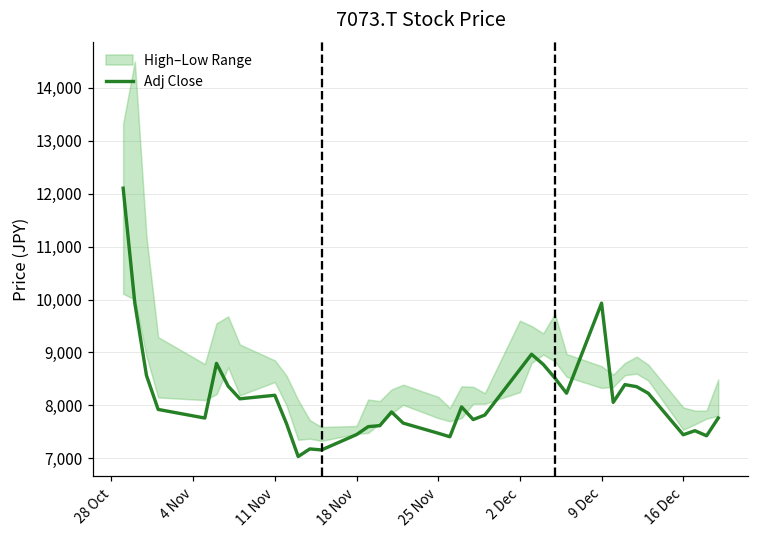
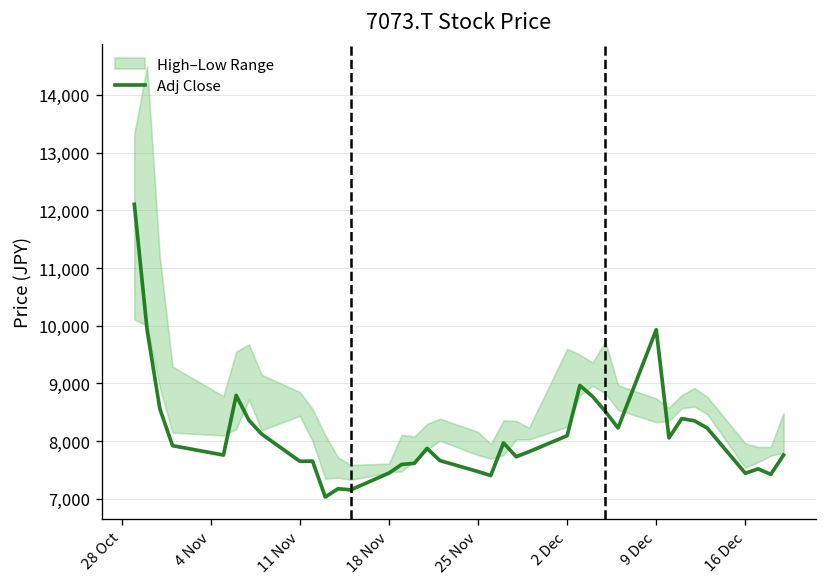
  {
    "Adj Close": {
-     "11 Nov": "8,200",
+     "11 Nov": "7,700",
      "18 Nov": "7,400",
      "25 Nov": "7,500",
-     "2 Dec": "8,700",
+     "2 Dec": "8,100",
      "9 Dec": "9,900",
      "16 Dec": "7,400"
    }
  }
